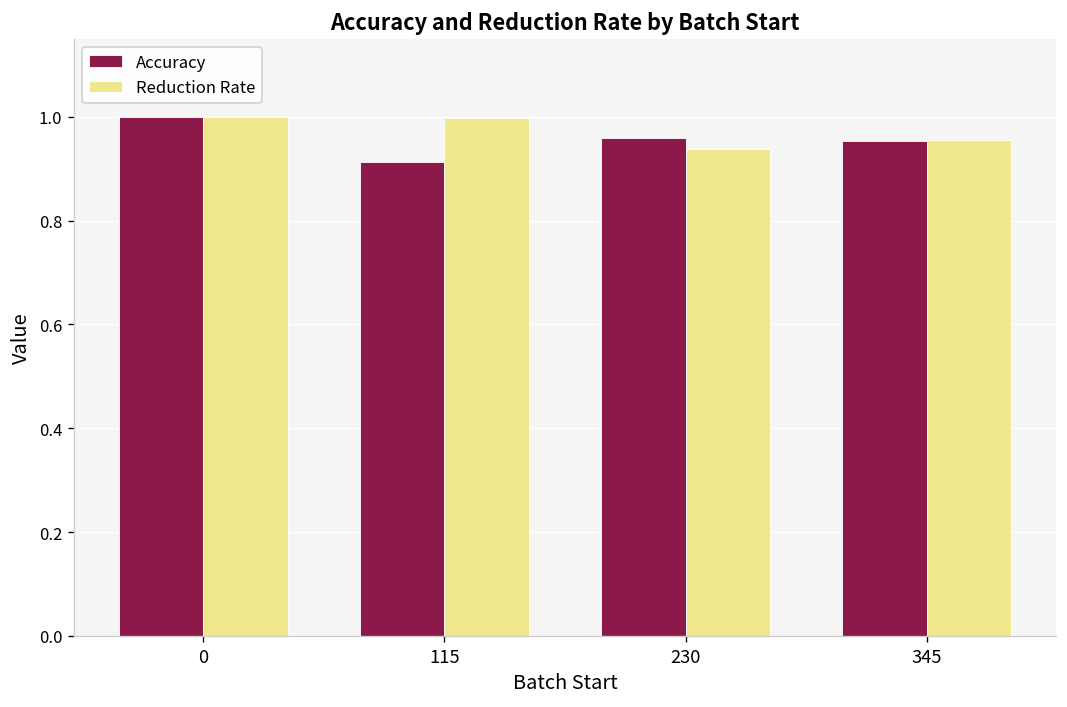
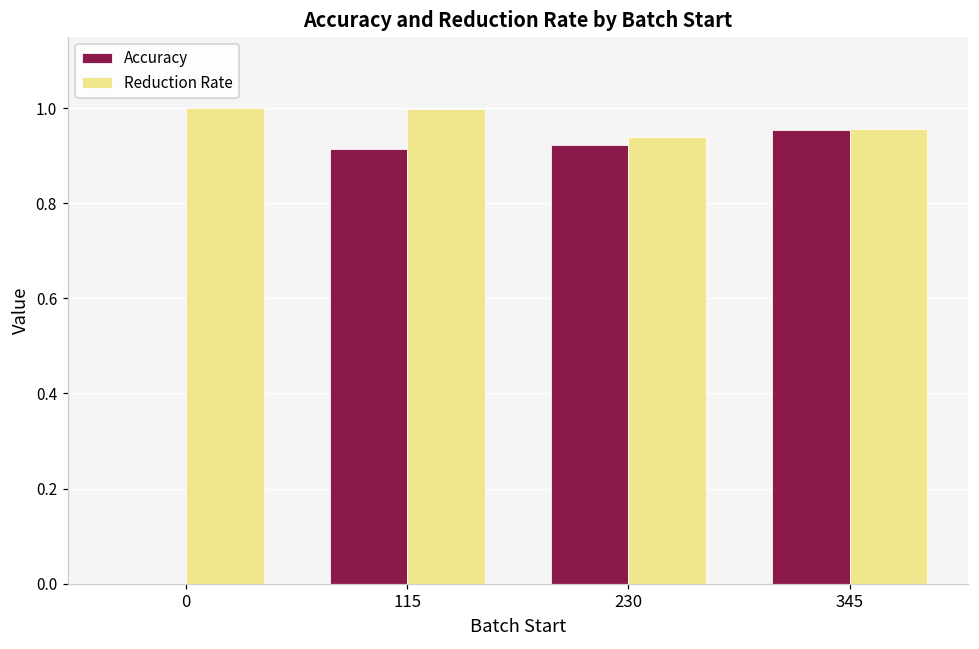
  {
    "Accuracy": {
-     "0": 1,
+     "0": 0,
      "115": 0.91,
-     "230": 0.96,
+     "230": 0.92,
      "345": 0.95
    },
    "Reduction Rate": {
      "0": 1.00,
      "115": 1.00,
      "230": 0.94,
      "345": 0.96
    }
  }
